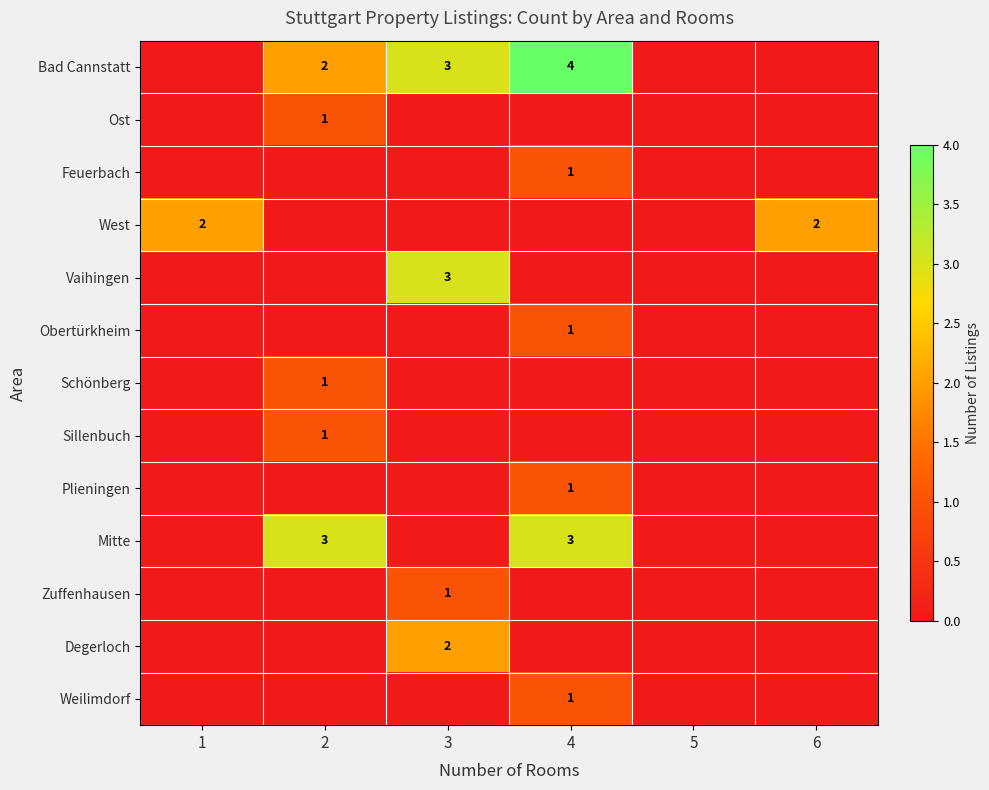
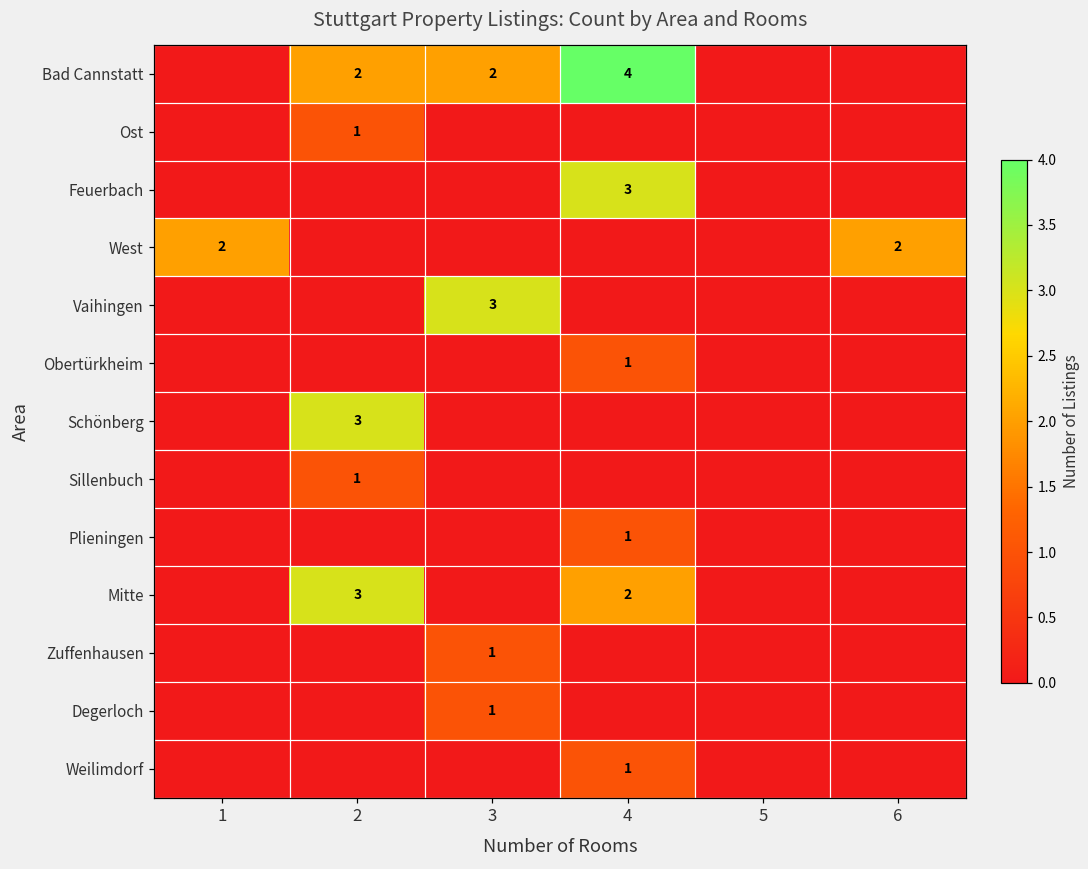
  {
    "Bad Cannstatt": {
      "2": 2,
-     "3": 3,
+     "3": 2,
      "4": 4
    },
    "Ost": {
      "2": 1
    },
    "Feuerbach": {
-     "4": 1
+     "4": 3
    },
    "West": {
      "1": 2,
      "6": 2
    },
    "Vaihingen": {
      "3": 3
    },
    "Obertürkheim": {
      "4": 1
    },
    "Schönberg": {
-     "2": 1
+     "2": 3
    },
    "Sillenbuch": {
      "2": 1
    },
    "Plieningen": {
      "4": 1
    },
    "Mitte": {
      "2": 3,
-     "4": 3
+     "4": 2
    },
    "Zuffenhausen": {
      "3": 1
    },
    "Degerloch": {
-     "3": 2
+     "3": 1
    },
    "Weilimdorf": {
      "4": 1
    }
  }
